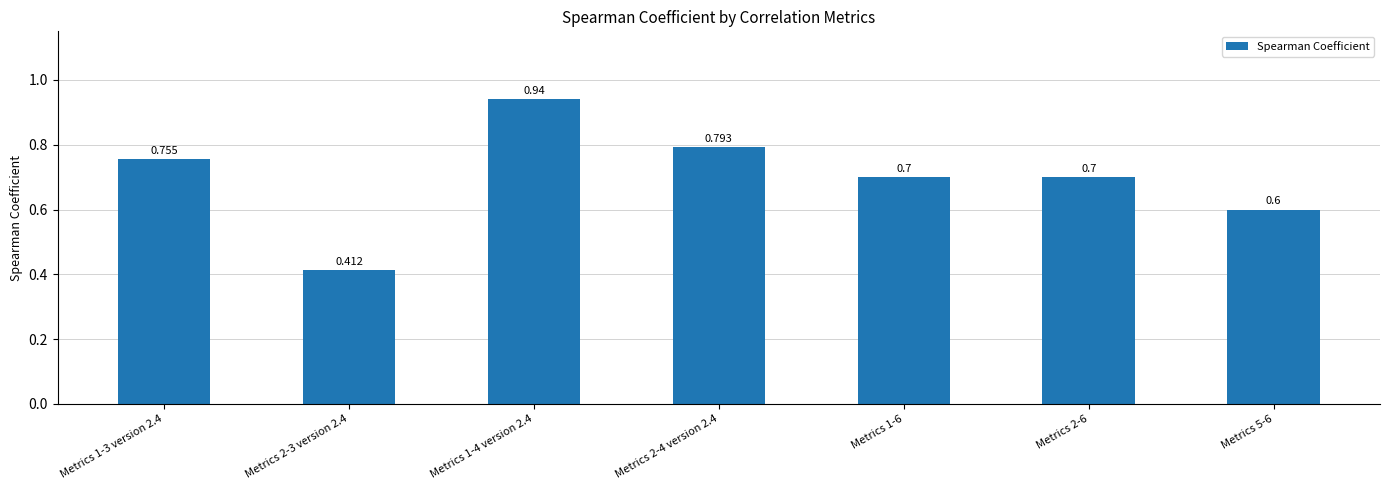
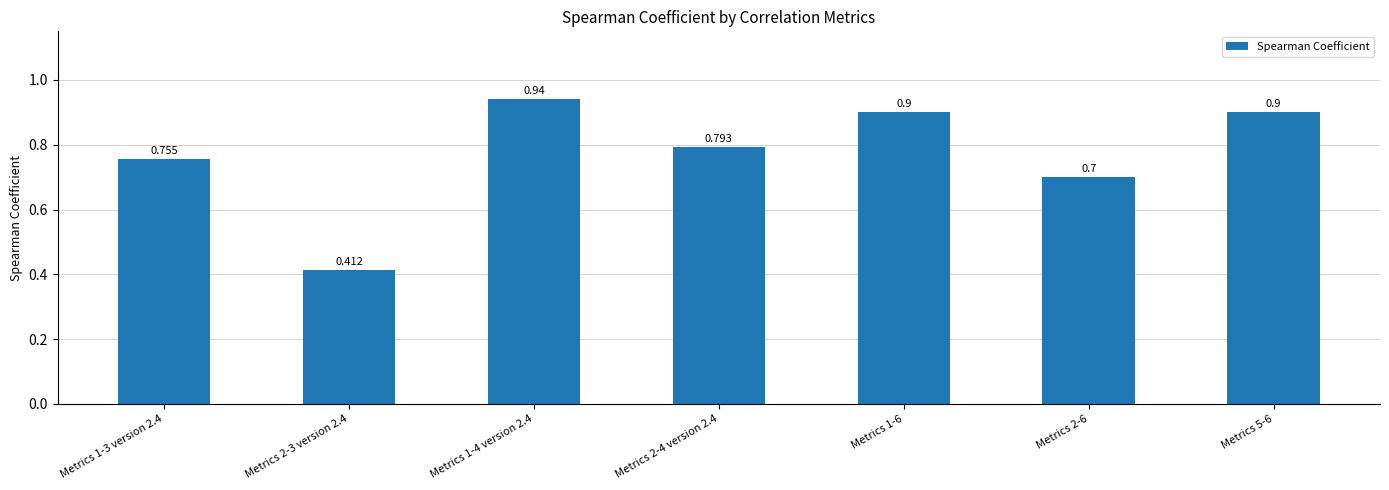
  {
    "Metrics 1-3 version 2.4": 0.755,
    "Metrics 2-3 version 2.4": 0.412,
    "Metrics 1-4 version 2.4": 0.94,
    "Metrics 2-4 version 2.4": 0.793,
-   "Metrics 1-6": 0.7,
+   "Metrics 1-6": 0.9,
    "Metrics 2-6": 0.7,
-   "Metrics 5-6": 0.6
+   "Metrics 5-6": 0.9
  }
